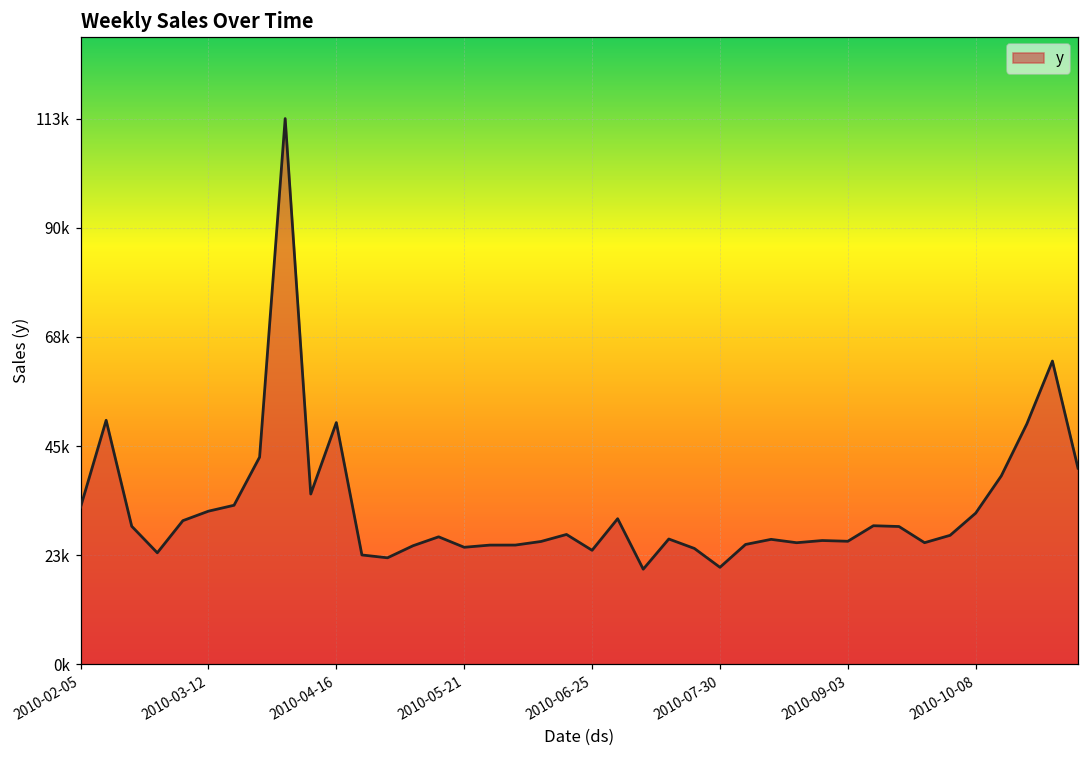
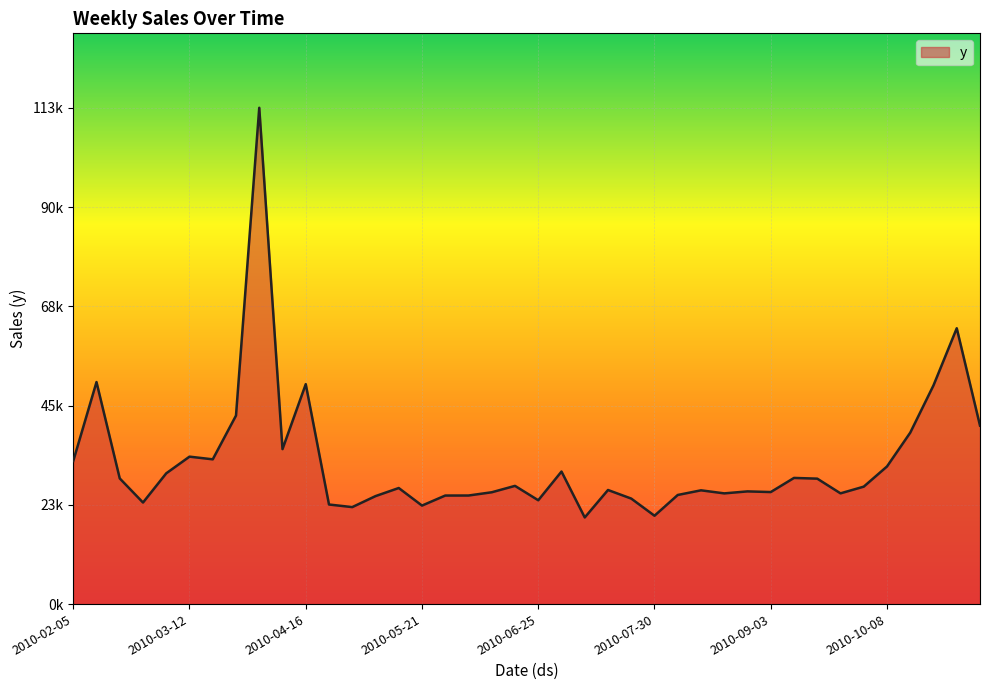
  {
    "2010-02-05": 32000,
-   "2010-03-12": 32000,
+   "2010-03-12": 33000,
    "2010-04-16": 50000,
-   "2010-05-21": 24000,
+   "2010-05-21": 22000,
    "2010-06-25": 24000,
    "2010-07-30": 20000,
    "2010-09-03": 25000,
    "2010-10-08": 31000
  }
